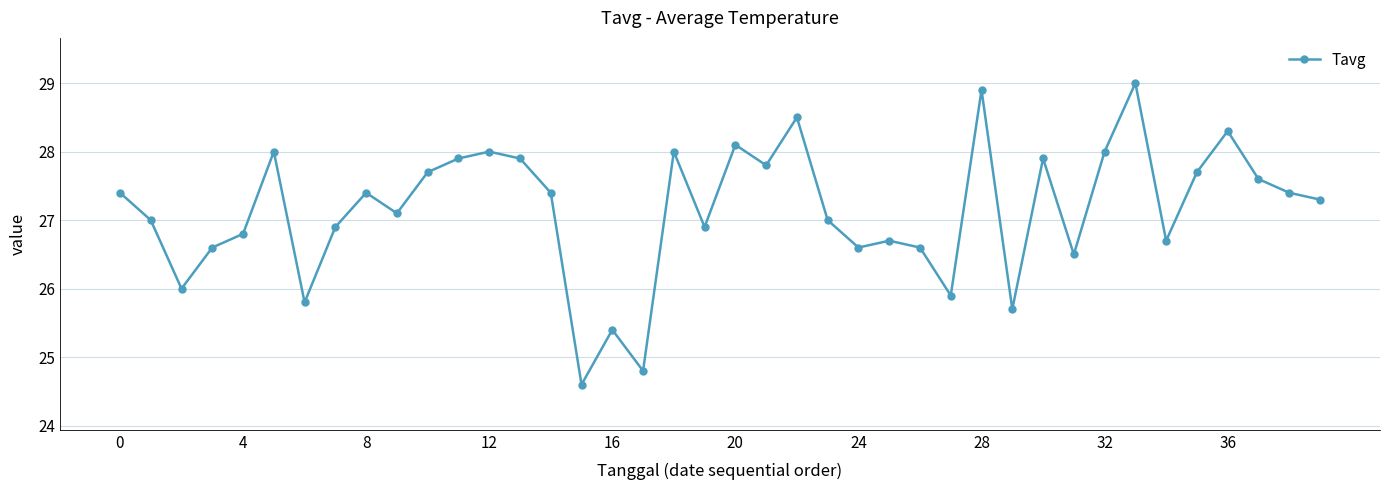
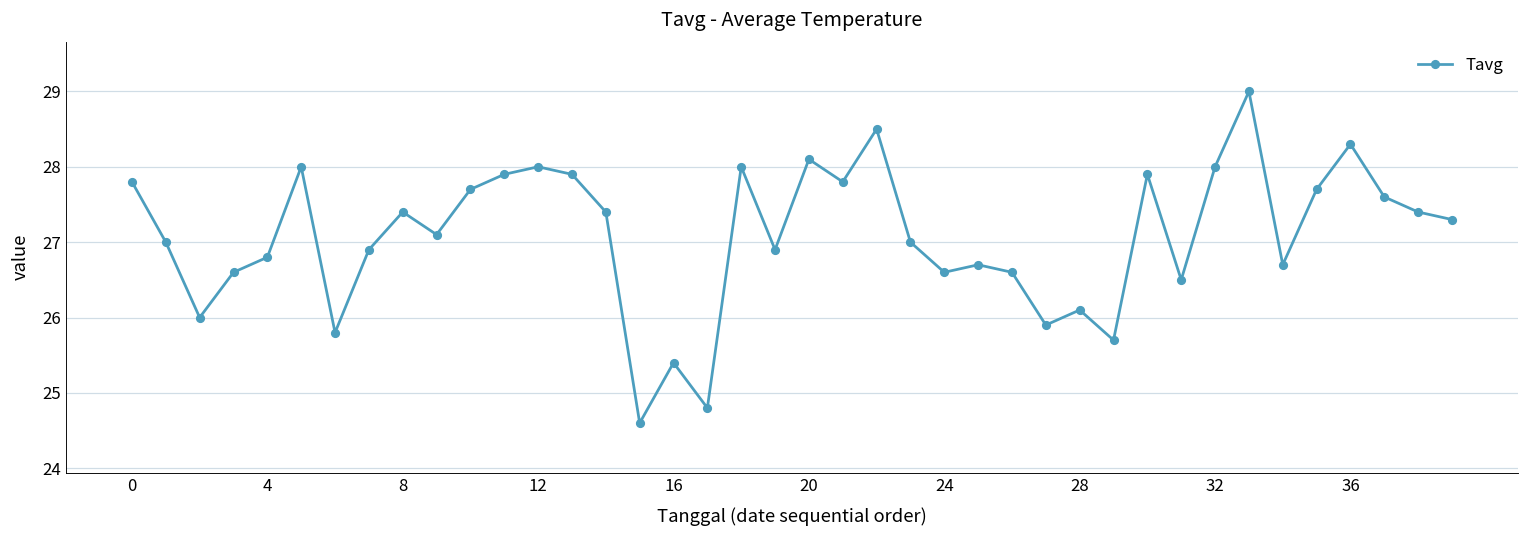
  {
-   "0": 27.4,
+   "0": 27.8,
    "4": 26.8,
    "8": 27.4,
    "12": 28.0,
    "16": 25.4,
    "20": 28.1,
    "24": 26.6,
-   "28": 28.9,
+   "28": 26.1,
    "32": 28.0,
    "36": 28.3
  }
